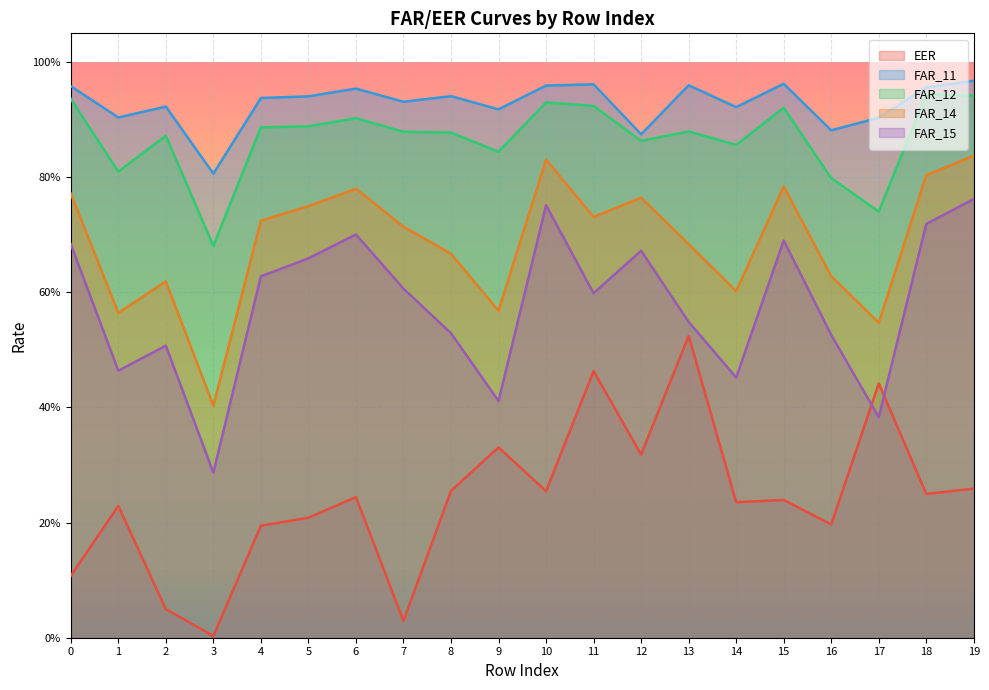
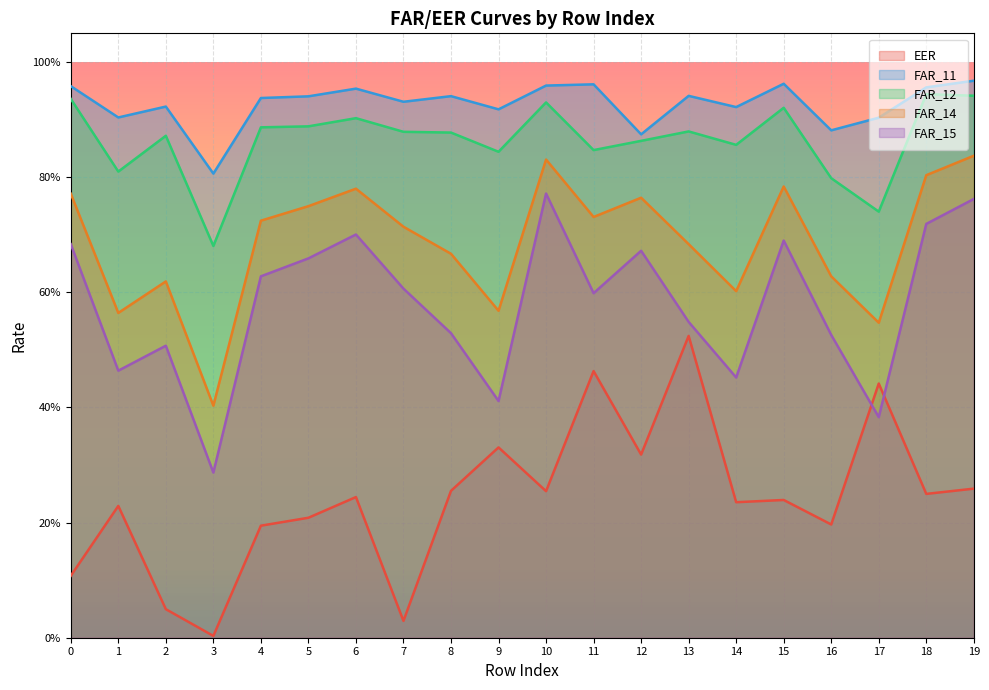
  {
    "FAR_11": {
      "0": "96%",
      "1": "90%",
      "2": "92%",
      "3": "81%",
      "4": "94%",
      "5": "94%",
      "6": "95%",
      "7": "93%",
      "8": "94%",
      "9": "92%",
      "10": "96%",
      "11": "96%",
      "12": "87%",
-     "13": "96%",
+     "13": "94%",
      "14": "92%",
      "15": "96%",
      "16": "88%",
      "19": "97%"
    },
    "FAR_12": {
      "0": "94%",
      "1": "81%",
      "2": "87%",
      "3": "68%",
      "4": "89%",
      "5": "89%",
      "6": "90%",
      "7": "88%",
      "8": "88%",
      "9": "84%",
      "10": "93%",
-     "11": "92%",
+     "11": "85%",
      "12": "86%",
      "13": "88%",
      "14": "86%",
      "15": "92%",
      "16": "80%",
      "17": "74%",
      "19": "94%"
    },
    "FAR_15": {
      "0": "68%",
      "1": "46%",
      "2": "51%",
      "3": "29%",
      "4": "63%",
      "5": "66%",
      "6": "70%",
      "7": "61%",
      "8": "53%",
      "9": "41%",
-     "10": "75%",
+     "10": "77%",
      "11": "60%",
      "12": "67%",
      "13": "55%",
      "14": "45%",
      "15": "69%",
      "16": "53%",
      "17": "38%",
      "18": "72%",
      "19": "76%"
    }
  }
